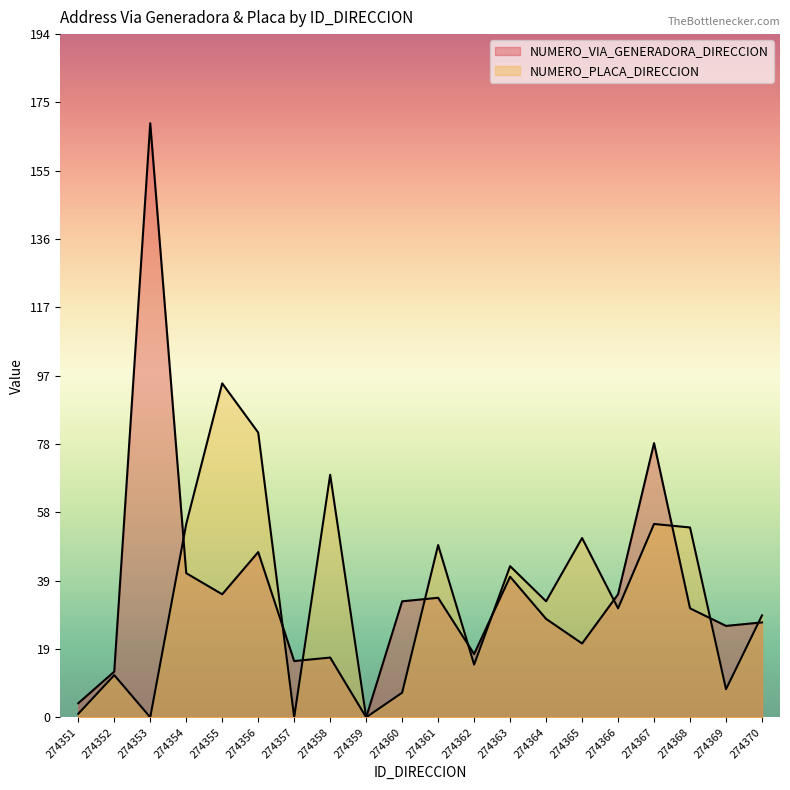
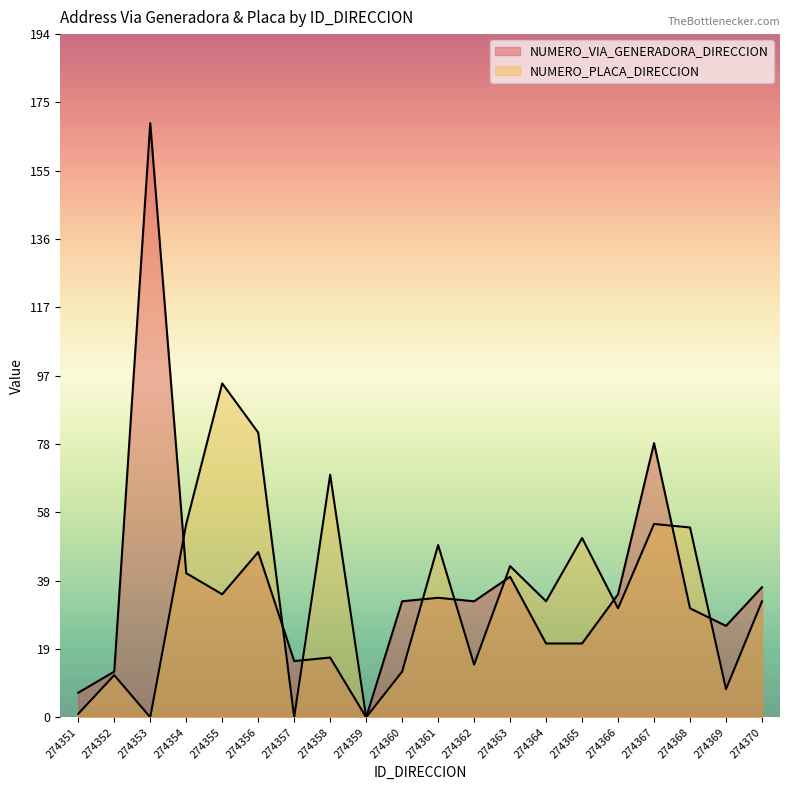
  {
    "NUMERO_VIA_GENERADORA_DIRECCION": {
-     "274351": 4,
+     "274351": 7,
      "274352": 13,
      "274353": 169,
      "274354": 41,
      "274355": 35,
      "274356": 47,
      "274357": 16,
      "274358": 17,
      "274360": 33,
      "274361": 34,
-     "274362": 18,
+     "274362": 33,
      "274363": 40,
-     "274364": 28,
+     "274364": 21,
      "274365": 21,
      "274366": 35,
      "274367": 78,
      "274368": 31,
      "274369": 26,
-     "274370": 27
+     "274370": 37
    },
    "NUMERO_PLACA_DIRECCION": {
      "274351": 1,
      "274352": 12,
      "274353": 0,
      "274354": 55,
      "274355": 95,
      "274356": 81,
      "274357": 0,
      "274358": 69,
-     "274360": 7,
+     "274360": 13,
      "274361": 49,
      "274362": 15,
      "274363": 43,
      "274364": 33,
      "274365": 51,
      "274366": 31,
      "274367": 55,
      "274368": 54,
      "274369": 8,
-     "274370": 29
+     "274370": 33
    }
  }
